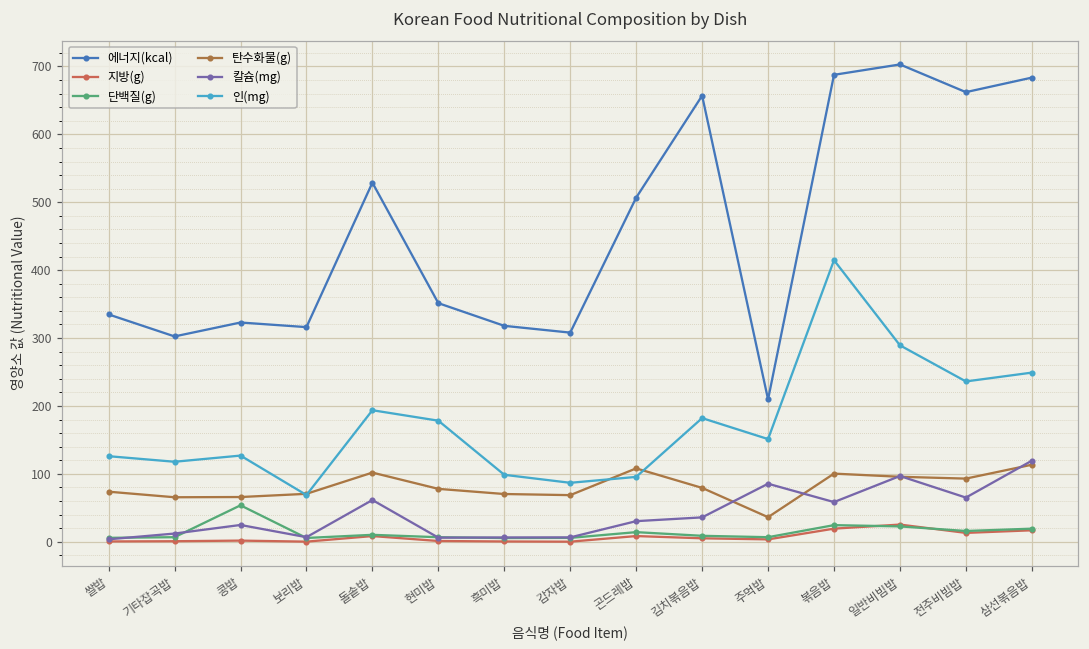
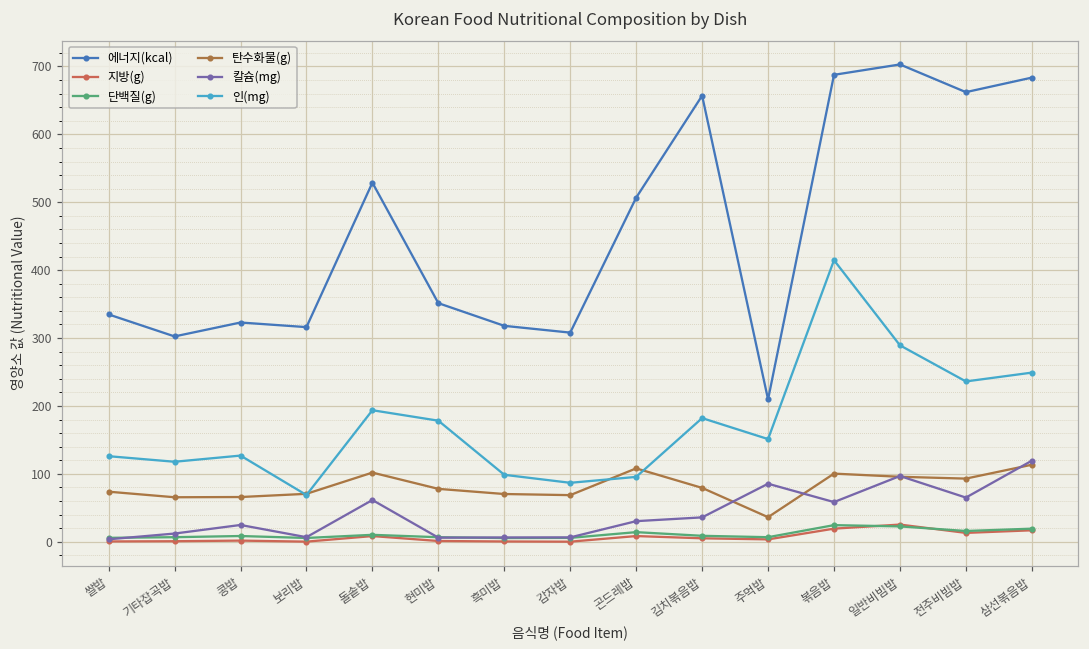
  {
    "단백질(g)": {
      "기타잡곡밥": 10,
-     "콩밥": 50,
+     "콩밥": 10,
      "곤드레밥": 10,
      "볶음밥": 20
    }
  }
